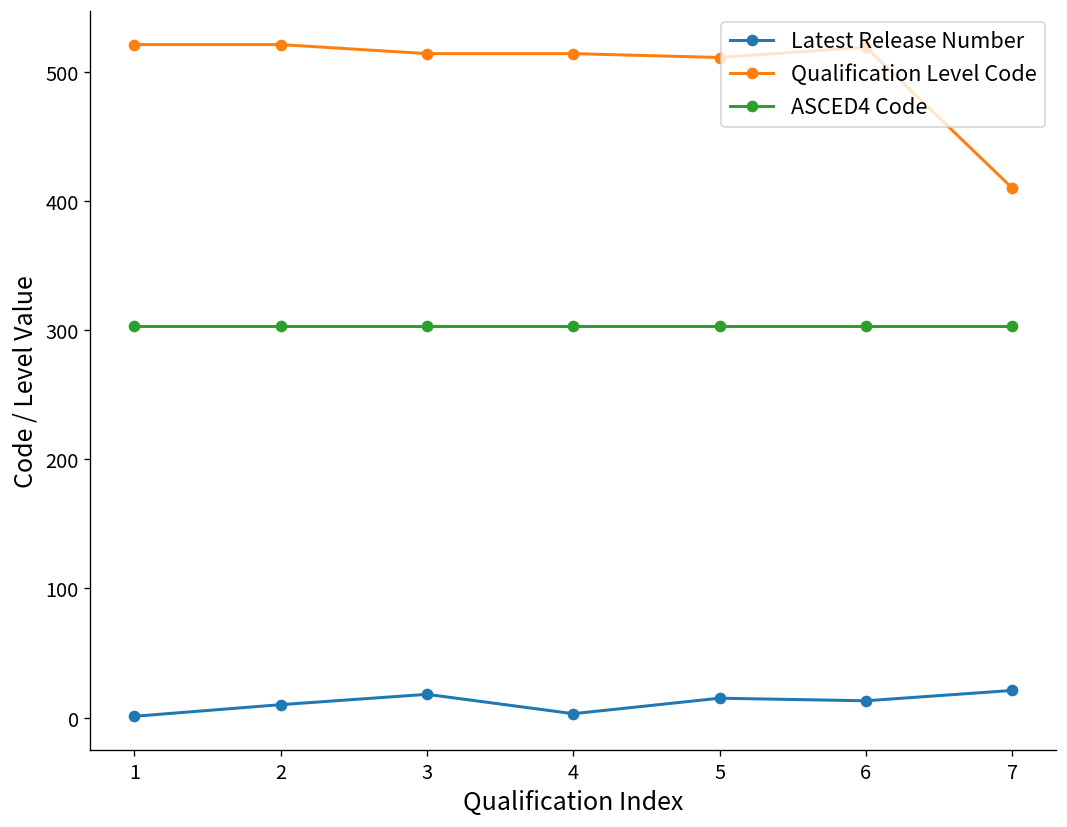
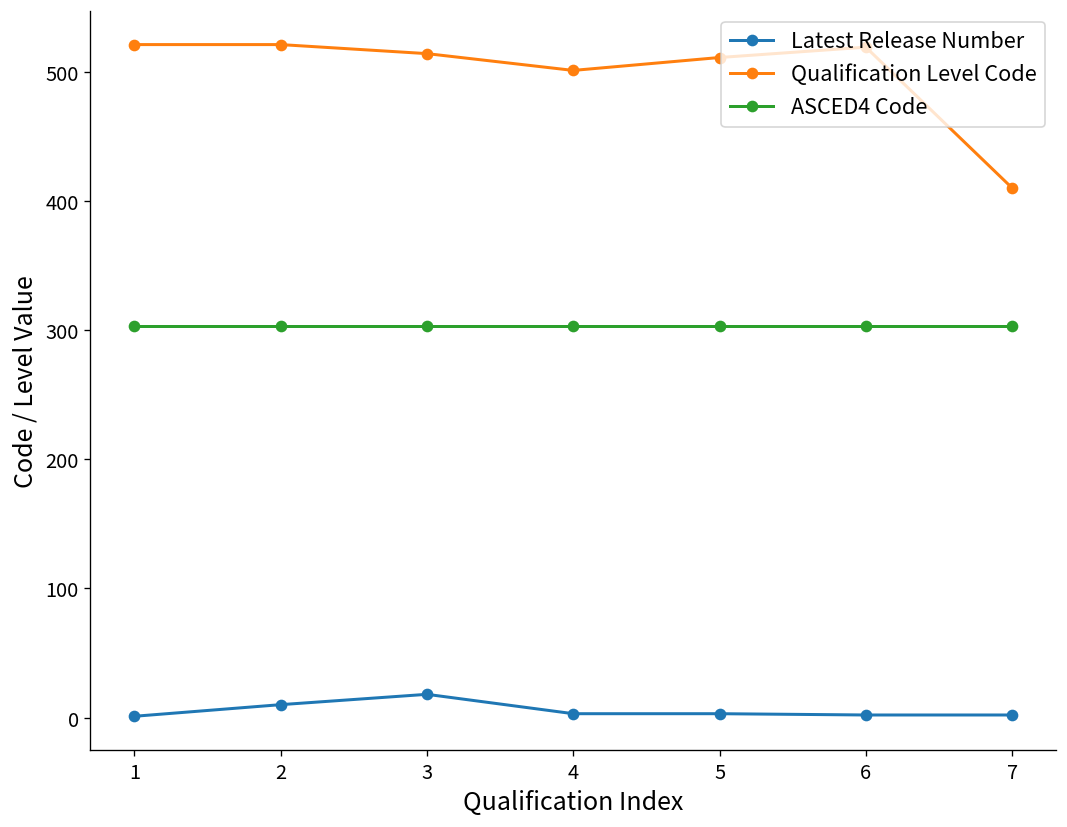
  {
    "Latest Release Number": {
      "1": 1,
      "2": 10,
      "3": 18,
      "4": 3,
-     "5": 15,
-     "6": 13,
-     "7": 21
+     "5": 3,
+     "6": 2,
+     "7": 2
    },
    "Qualification Level Code": {
      "1": 521,
      "2": 521,
      "3": 514,
-     "4": 514,
+     "4": 501,
      "5": 511,
      "7": 410
    },
    "ASCED4 Code": {
      "1": 303,
      "2": 303,
      "3": 303,
      "4": 303,
      "5": 303,
      "6": 303,
      "7": 303
    }
  }
